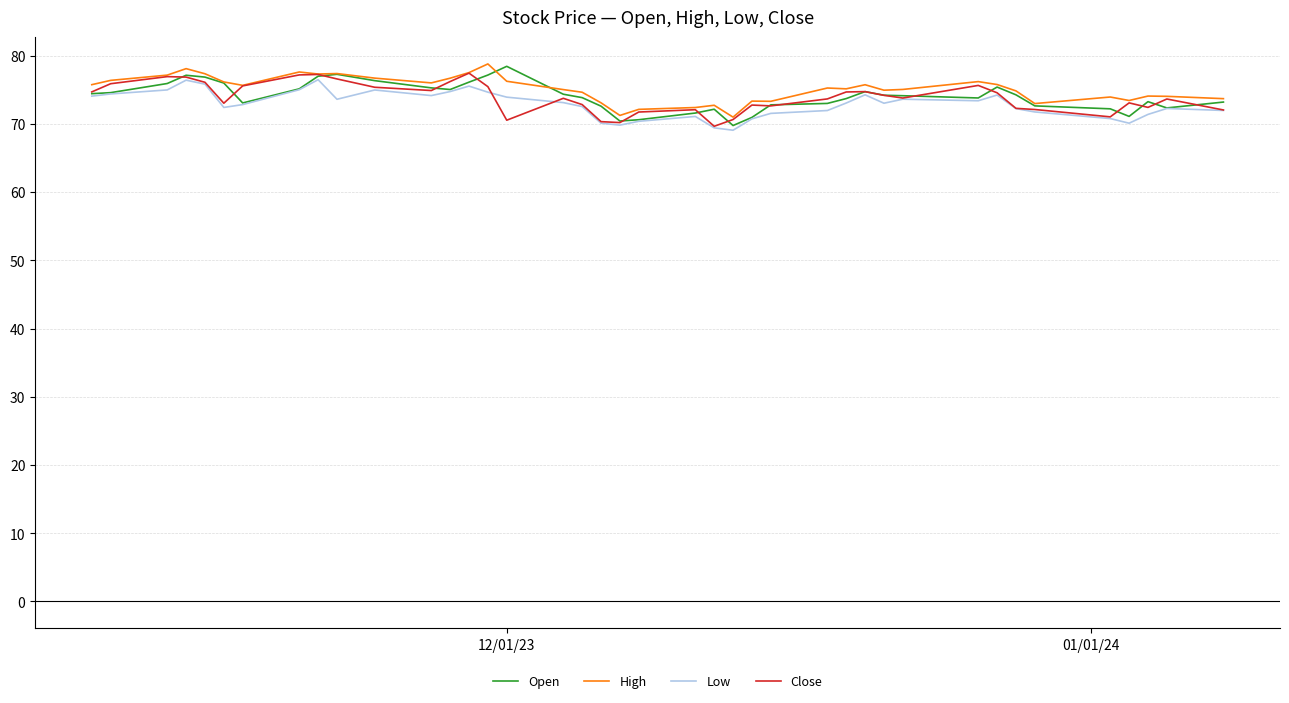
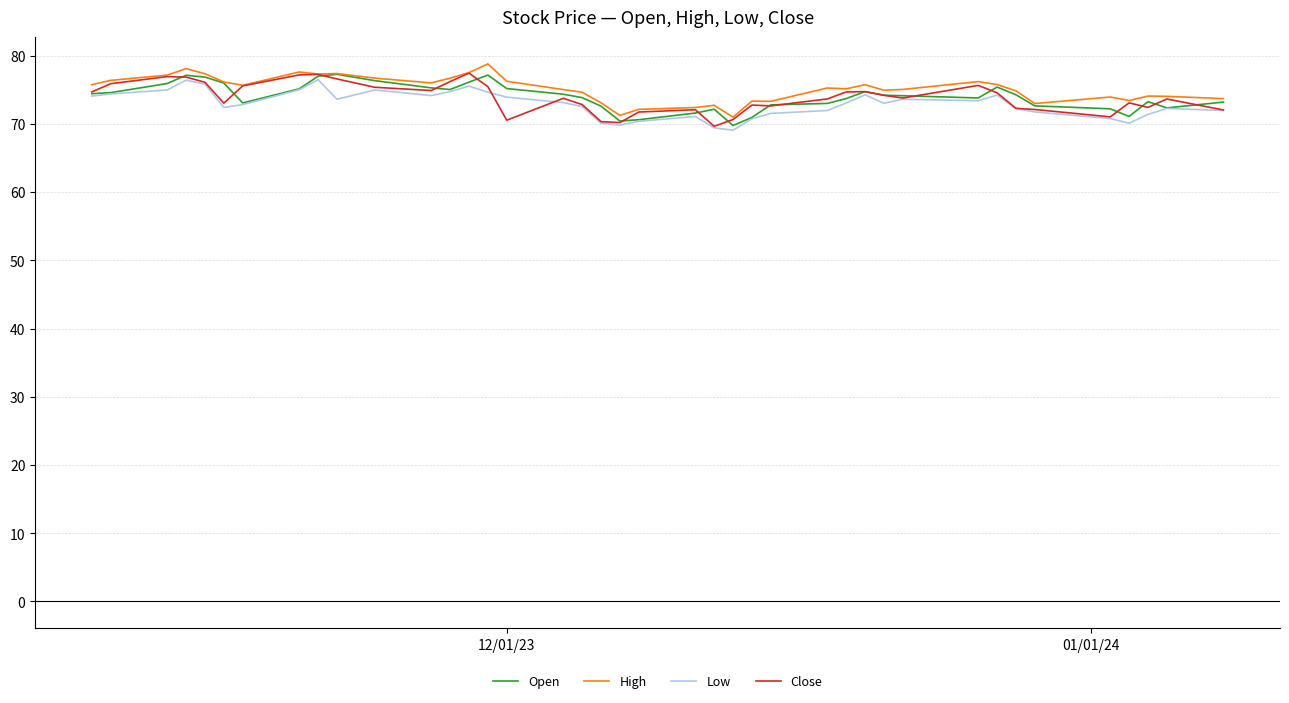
  {
    "Open": {
-     "12/01/23": 78
+     "12/01/23": 75
    },
    "High": {
      "12/01/23": 76
    },
    "Low": {
      "12/01/23": 74
    },
    "Close": {
      "12/01/23": 71
    }
  }
